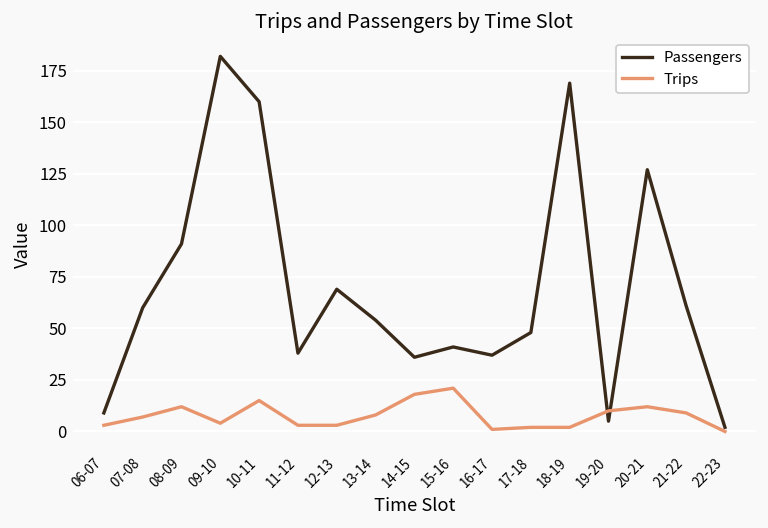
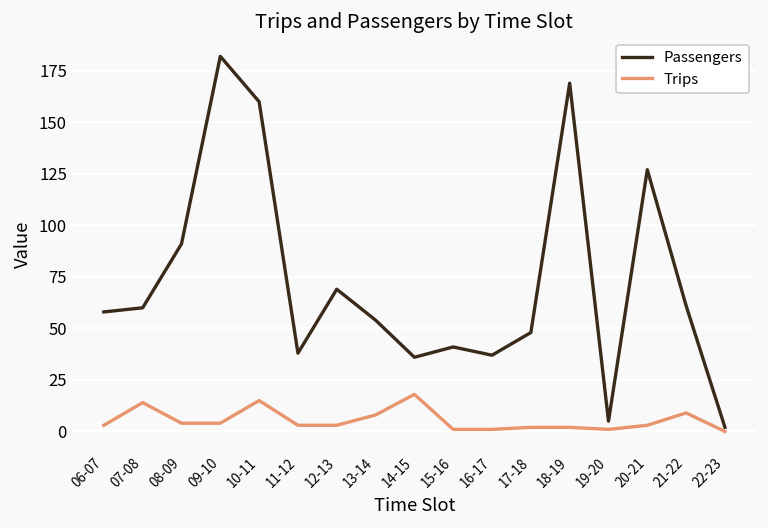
  {
    "Passengers": {
-     "06-07": 9,
+     "06-07": 58,
      "07-08": 60,
      "08-09": 91,
      "09-10": 182,
      "10-11": 160,
      "11-12": 38,
      "12-13": 69,
      "13-14": 54,
      "14-15": 36,
      "15-16": 41,
      "16-17": 37,
      "17-18": 48,
      "18-19": 169,
      "19-20": 5,
      "20-21": 127,
      "21-22": 61,
      "22-23": 2
    },
    "Trips": {
      "06-07": 3,
-     "07-08": 7,
-     "08-09": 12,
+     "07-08": 14,
+     "08-09": 4,
      "09-10": 4,
      "10-11": 15,
      "11-12": 3,
      "12-13": 3,
      "13-14": 8,
      "14-15": 18,
-     "15-16": 21,
+     "15-16": 1,
      "16-17": 1,
      "17-18": 2,
      "18-19": 2,
-     "19-20": 10,
-     "20-21": 12,
+     "19-20": 1,
+     "20-21": 3,
      "21-22": 9,
      "22-23": 0
    }
  }
